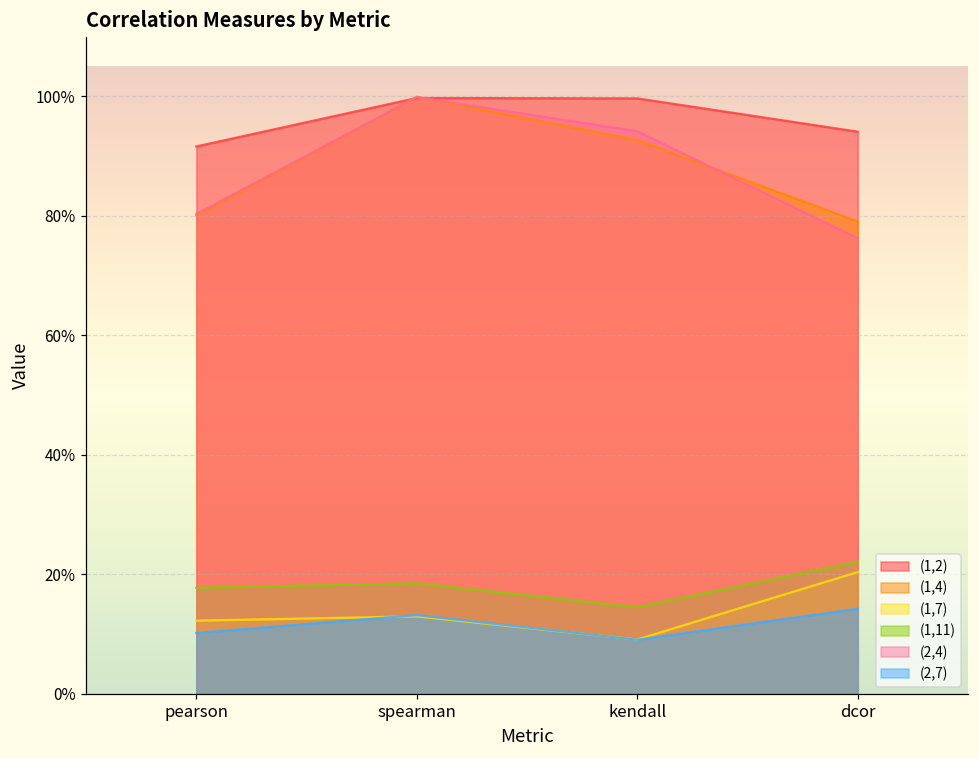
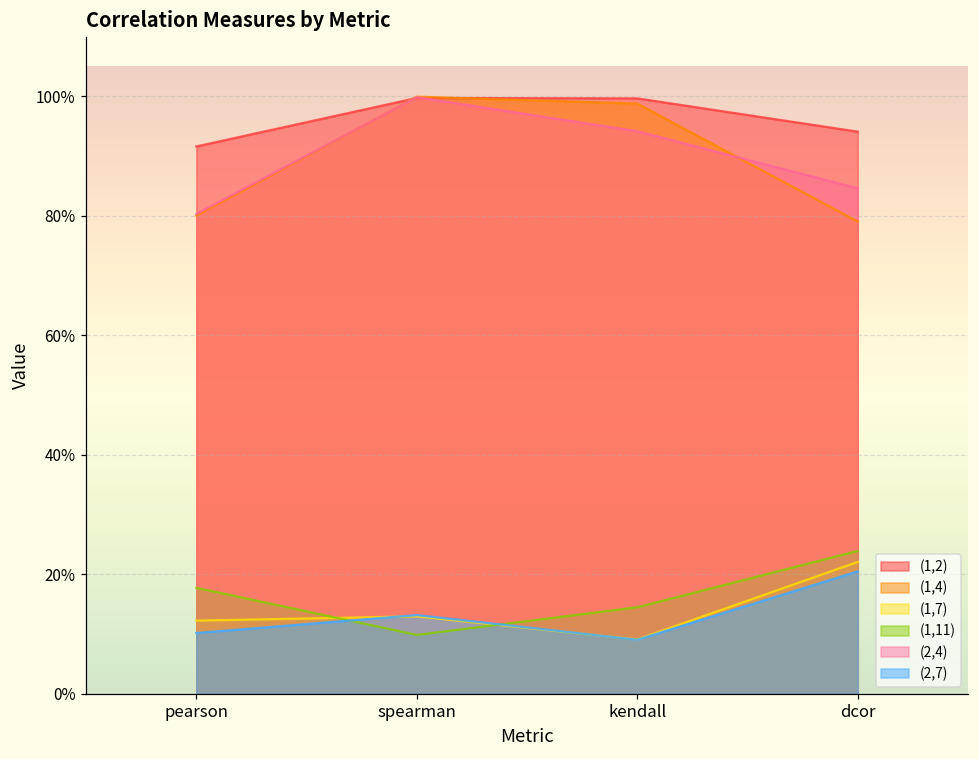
  {
    "(1,2)": {
      "pearson": "92%",
      "kendall": "100%",
      "dcor": "94%"
    },
    "(1,4)": {
-     "kendall": "93%",
+     "kendall": "99%",
      "dcor": "79%"
    },
    "(1,7)": {
      "pearson": "12%",
-     "dcor": "20%"
+     "dcor": "22%"
    },
    "(1,11)": {
      "pearson": "18%",
-     "spearman": "18%",
+     "spearman": "10%",
      "kendall": "14%",
-     "dcor": "22%"
+     "dcor": "24%"
    },
    "(2,4)": {
      "kendall": "94%",
-     "dcor": "76%"
+     "dcor": "85%"
    },
    "(2,7)": {
      "pearson": "10%",
-     "dcor": "14%"
+     "dcor": "20%"
    }
  }
